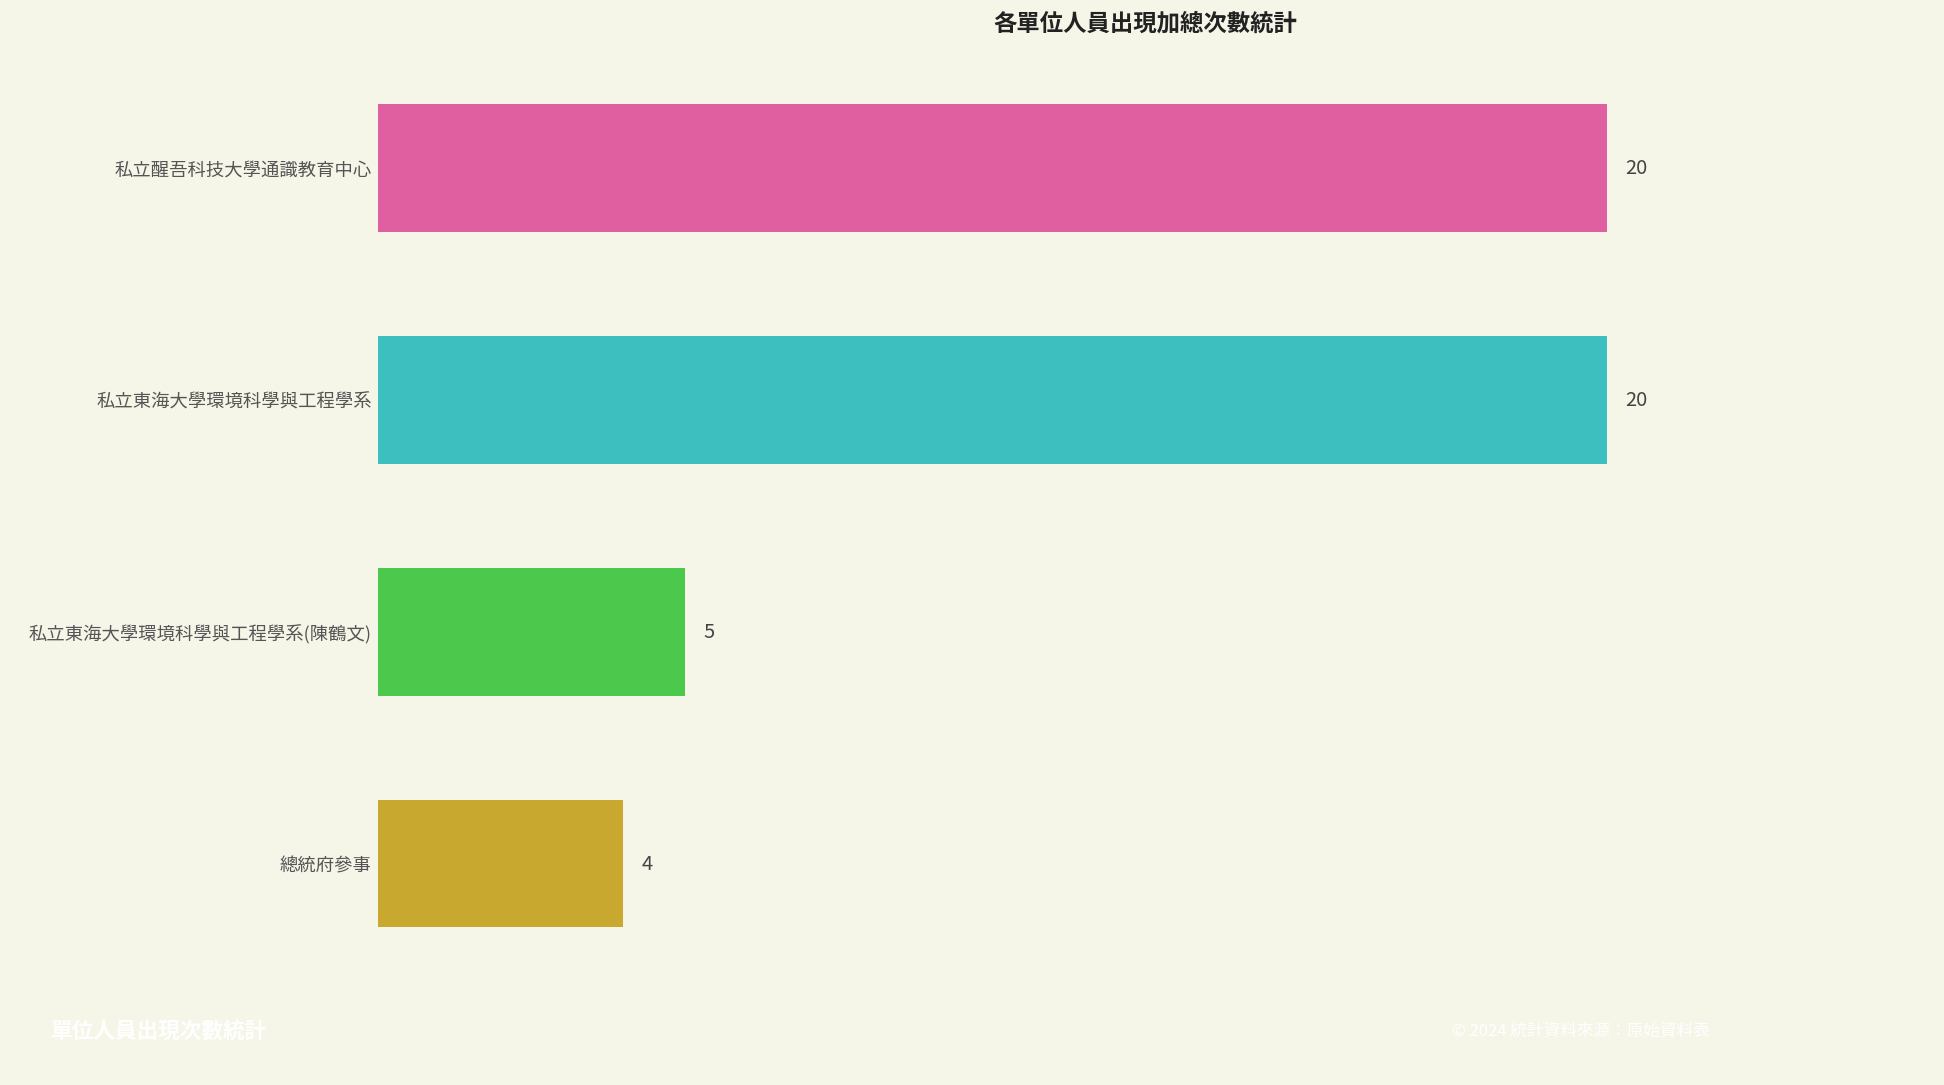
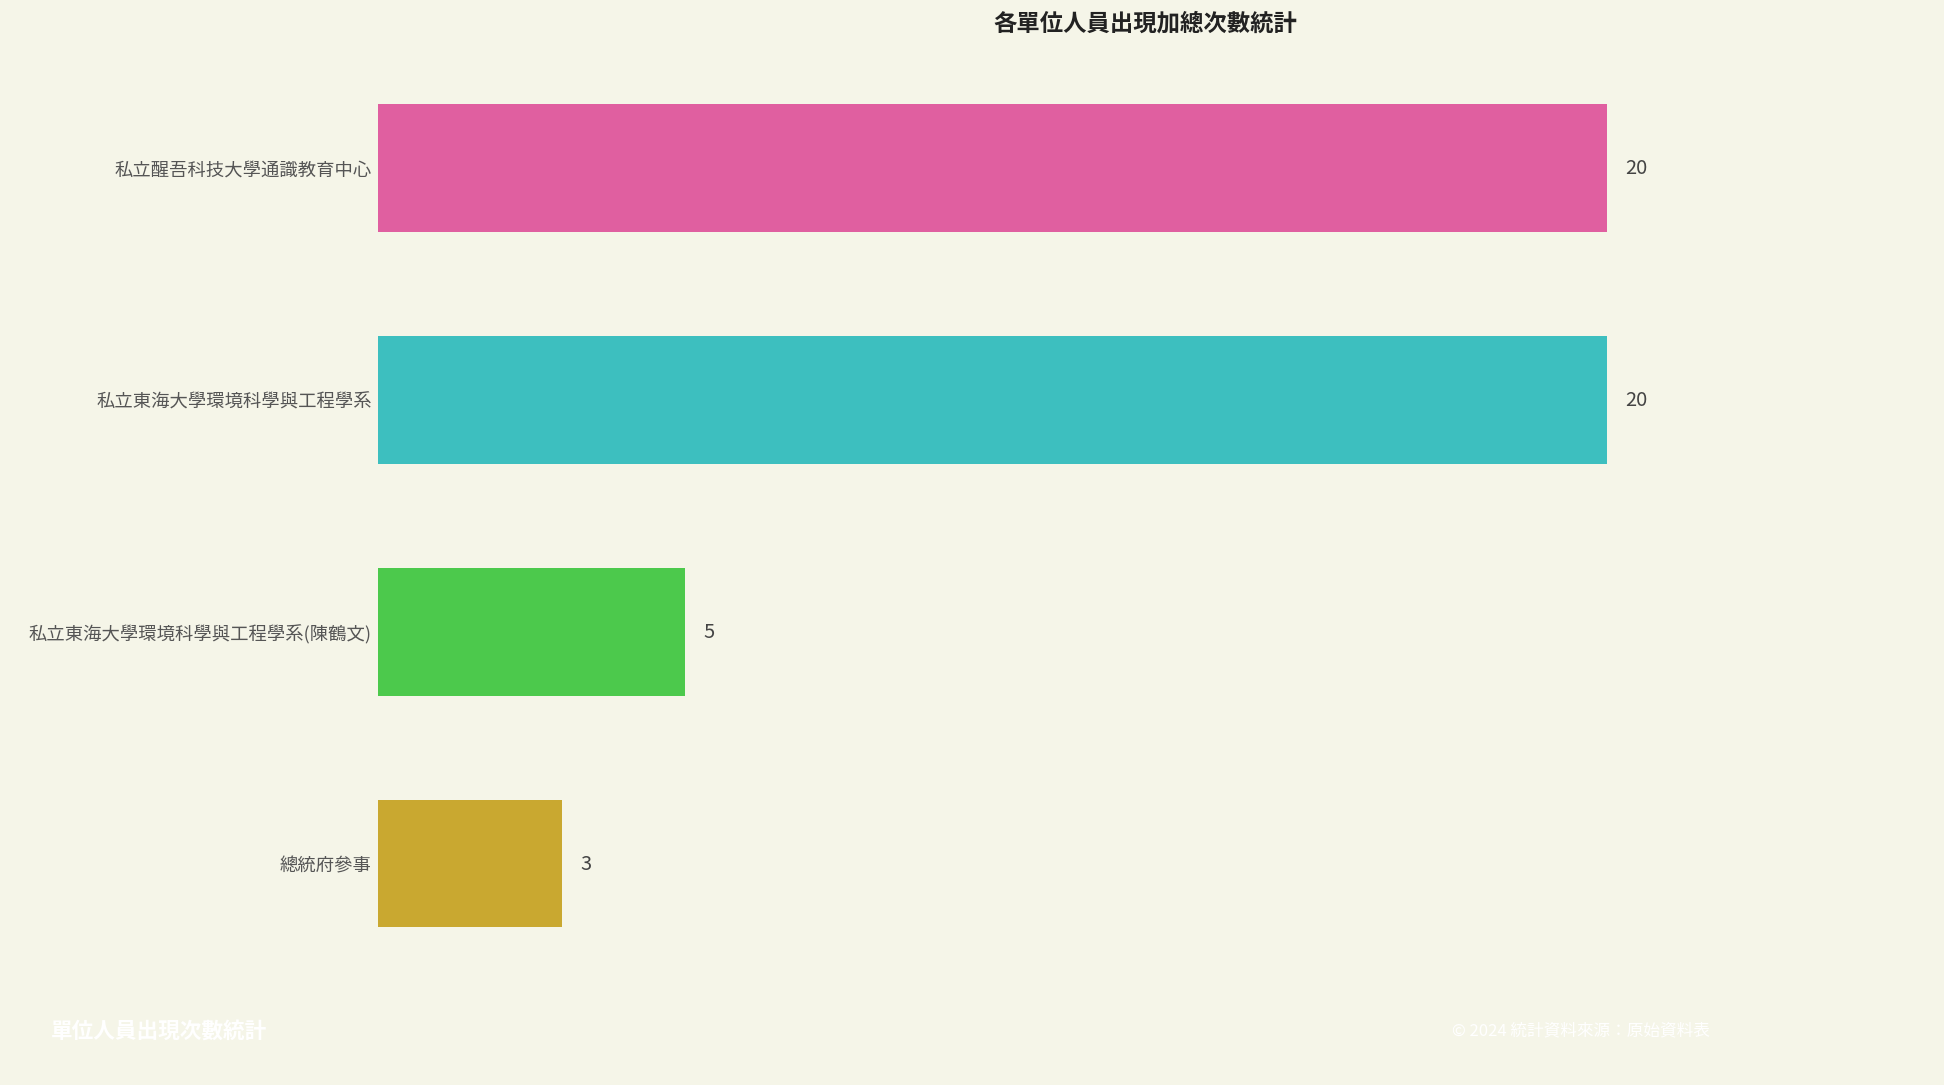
  {
    "私立醒吾科技大學通識教育中心": 20,
    "私立東海大學環境科學與工程學系": 20,
    "私立東海大學環境科學與工程學系(陳鶴文)": 5,
-   "總統府參事": 4
+   "總統府參事": 3
  }
